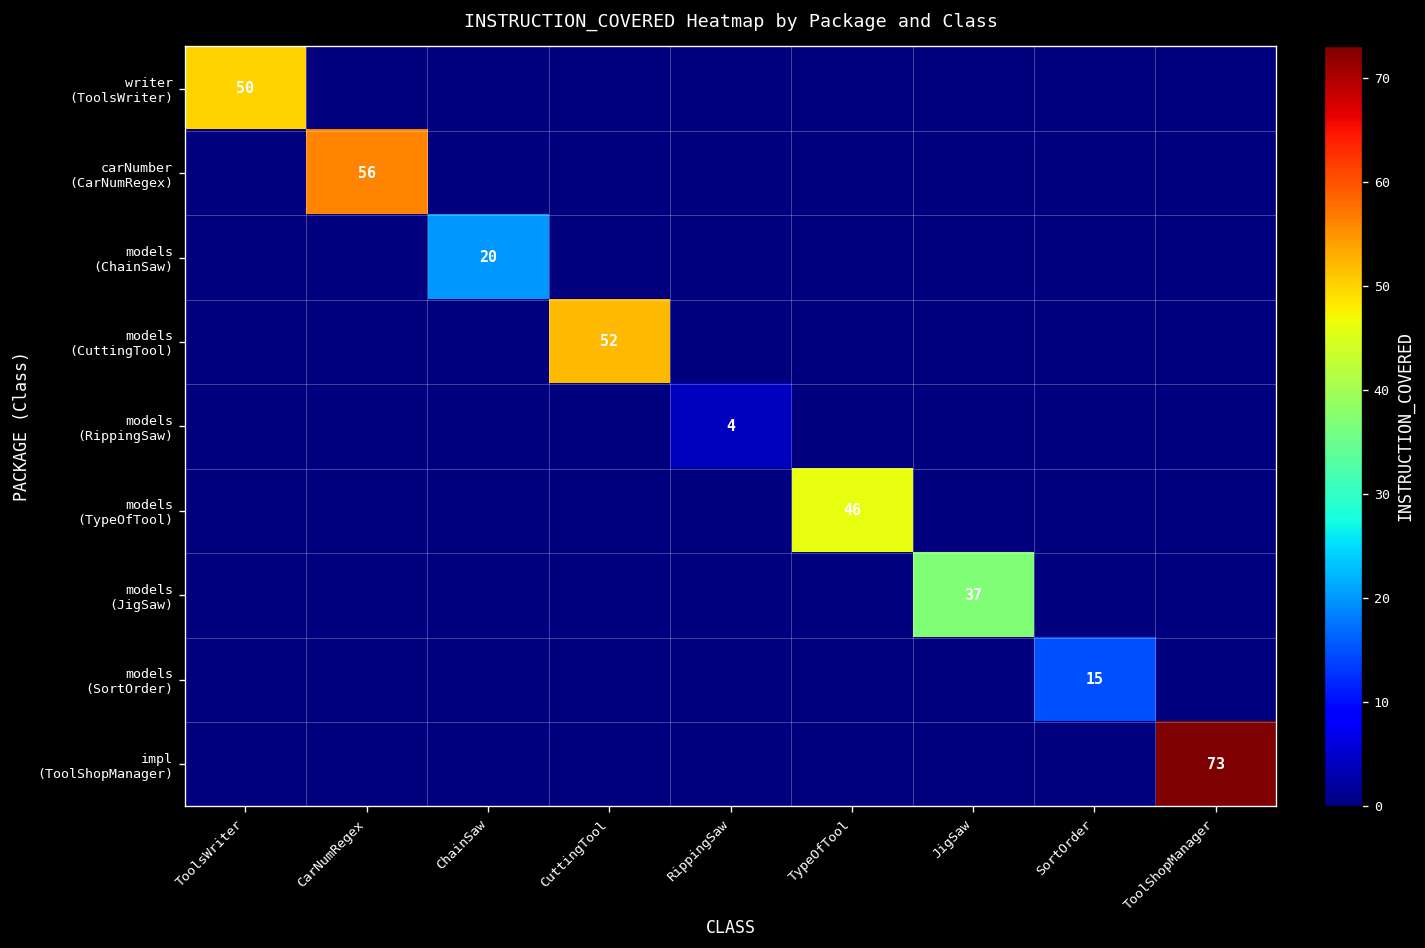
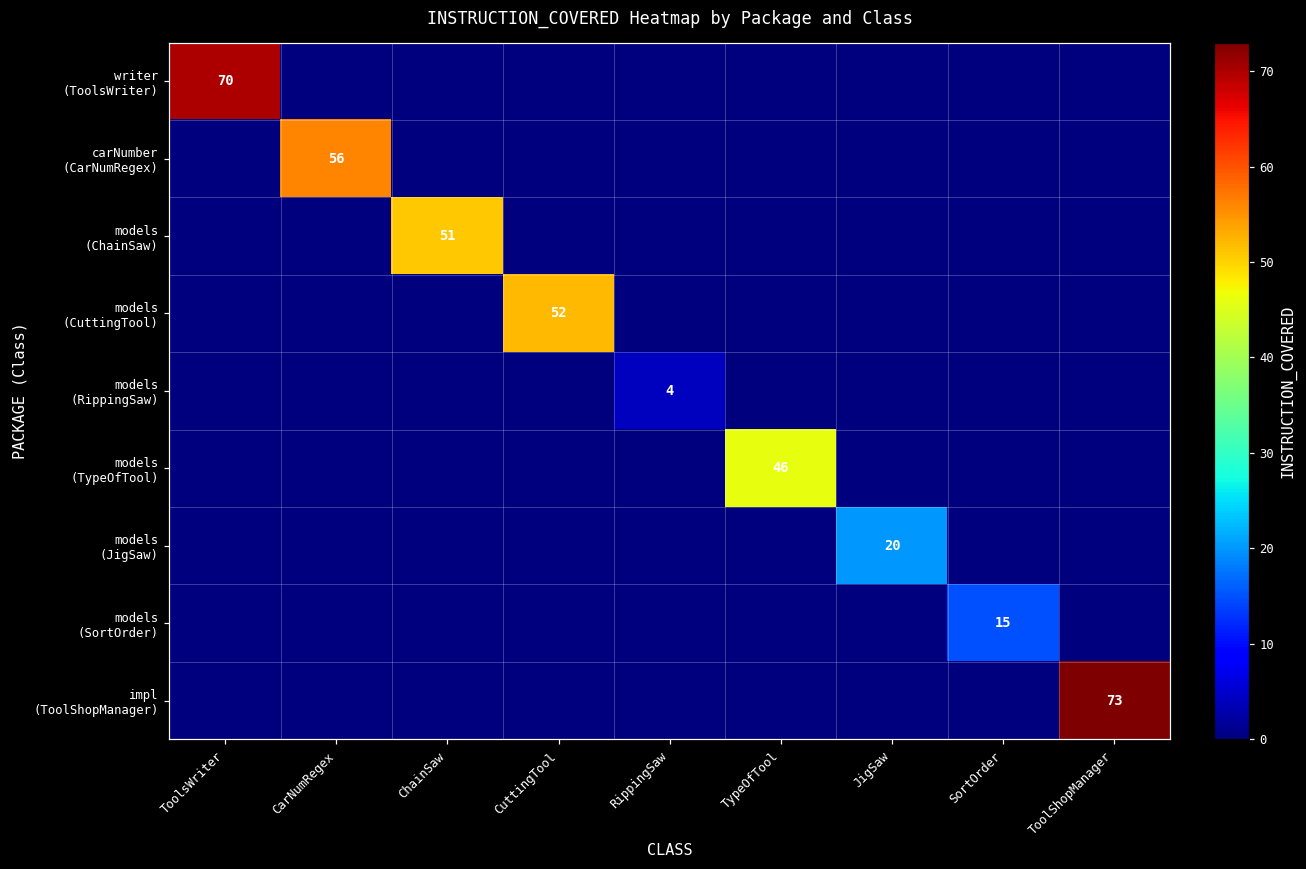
  {
    "writer (ToolsWriter)": {
-     "ToolsWriter": 50
+     "ToolsWriter": 70
    },
    "carNumber (CarNumRegex)": {
      "CarNumRegex": 56
    },
    "models (ChainSaw)": {
-     "ChainSaw": 20
+     "ChainSaw": 51
    },
    "models (CuttingTool)": {
      "CuttingTool": 52
    },
    "models (RippingSaw)": {
      "RippingSaw": 4
    },
    "models (TypeOfTool)": {
      "TypeOfTool": 46
    },
    "models (JigSaw)": {
-     "JigSaw": 37
+     "JigSaw": 20
    },
    "models (SortOrder)": {
      "SortOrder": 15
    },
    "impl (ToolShopManager)": {
      "ToolShopManager": 73
    }
  }
